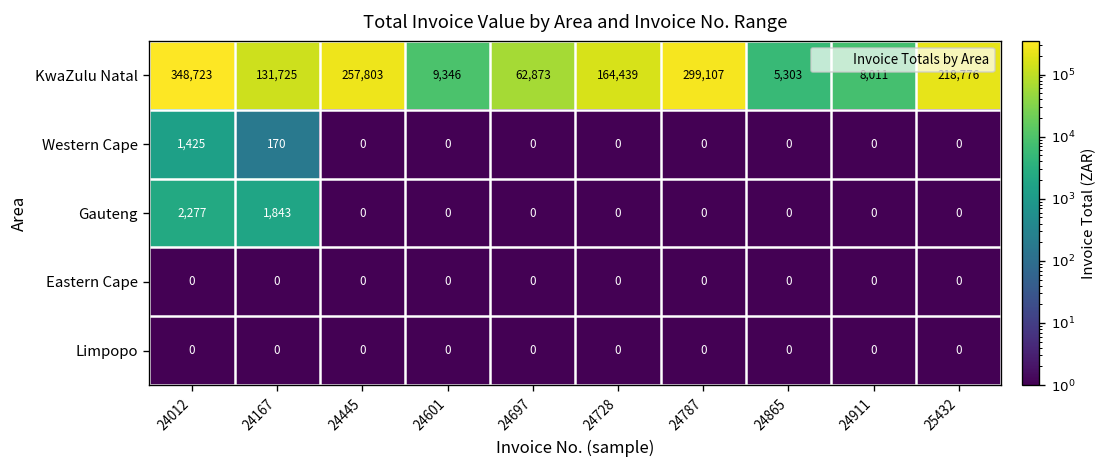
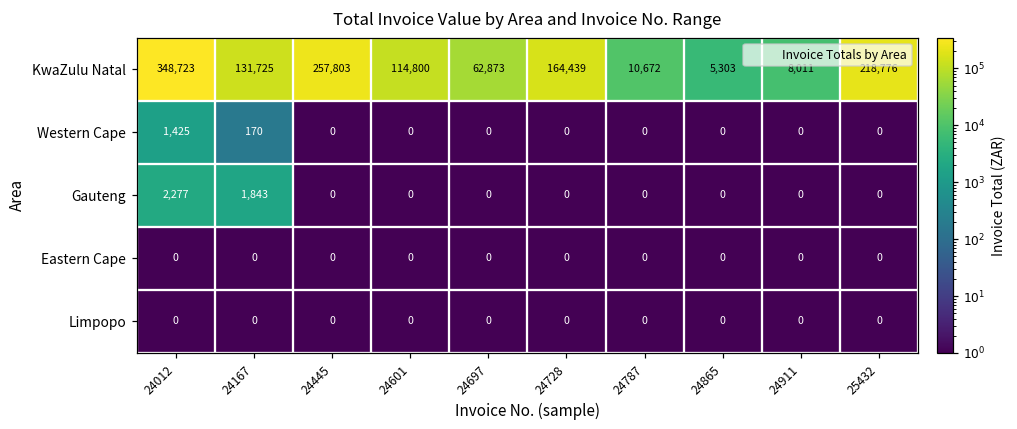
  {
    "KwaZulu Natal": {
      "24012": "348,723",
      "24167": "131,725",
      "24445": "257,803",
-     "24601": "9,346",
+     "24601": "114,800",
      "24697": "62,873",
      "24728": "164,439",
-     "24787": "299,107",
+     "24787": "10,672",
      "24865": "5,303"
    },
    "Western Cape": {
      "24012": "1,425",
      "24167": "170",
      "24445": "0",
      "24601": "0",
      "24697": "0",
      "24728": "0",
      "24787": "0",
      "24865": "0",
      "24911": "0",
      "25432": "0"
    },
    "Gauteng": {
      "24012": "2,277",
      "24167": "1,843",
      "24445": "0",
      "24601": "0",
      "24697": "0",
      "24728": "0",
      "24787": "0",
      "24865": "0",
      "24911": "0",
      "25432": "0"
    },
    "Eastern Cape": {
      "24012": "0",
      "24167": "0",
      "24445": "0",
      "24601": "0",
      "24697": "0",
      "24728": "0",
      "24787": "0",
      "24865": "0",
      "24911": "0",
      "25432": "0"
    },
    "Limpopo": {
      "24012": "0",
      "24167": "0",
      "24445": "0",
      "24601": "0",
      "24697": "0",
      "24728": "0",
      "24787": "0",
      "24865": "0",
      "24911": "0",
      "25432": "0"
    }
  }
